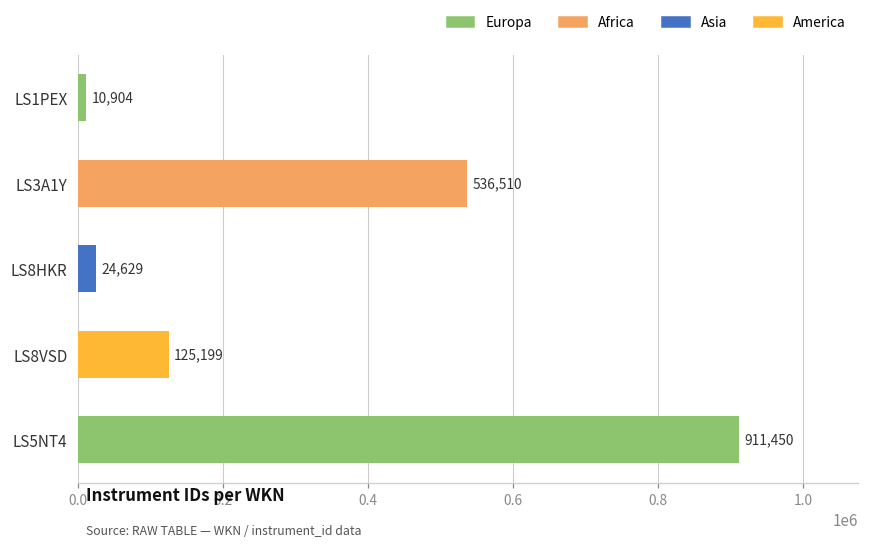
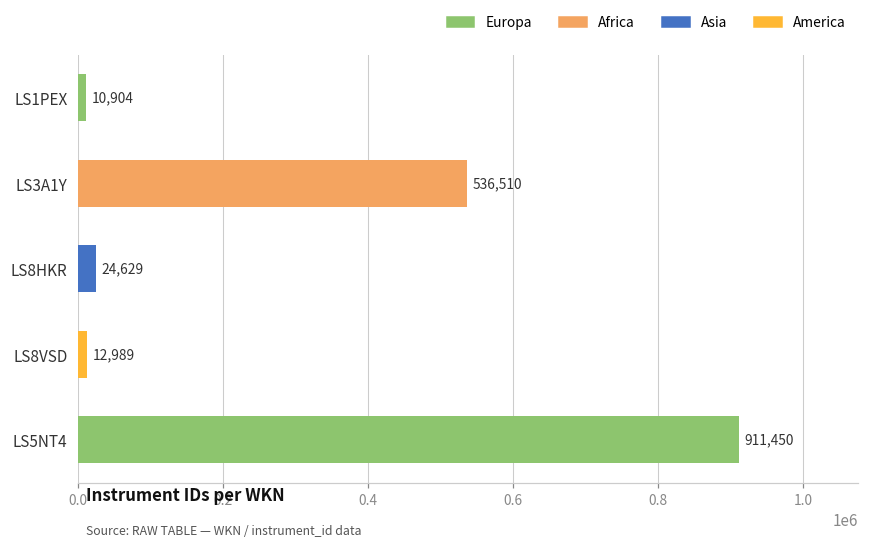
  {
    "LS1PEX": "10,904",
    "LS3A1Y": "536,510",
    "LS8HKR": "24,629",
-   "LS8VSD": "125,199",
+   "LS8VSD": "12,989",
    "LS5NT4": "911,450"
  }
